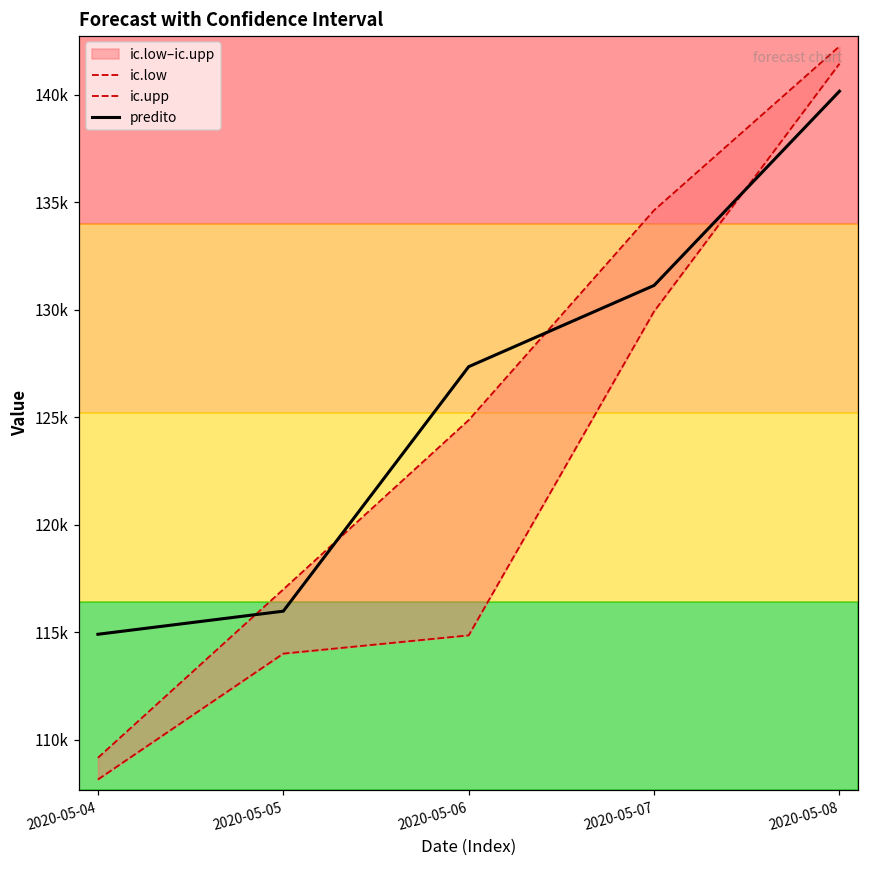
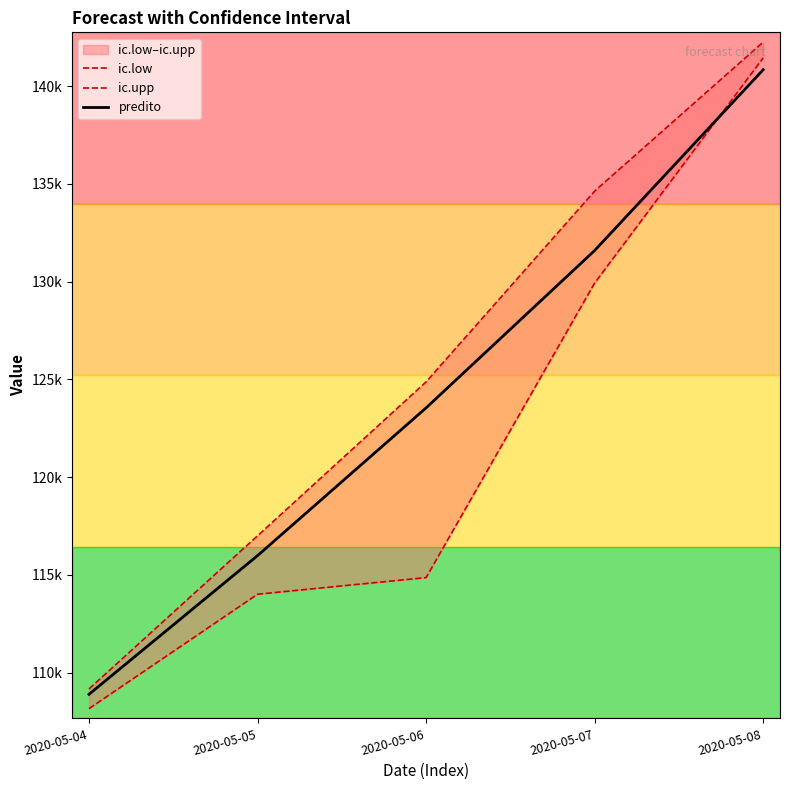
  {
    "ic.low": {
      "2020-05-04": 108200,
      "2020-05-05": 114000,
      "2020-05-06": 114900,
      "2020-05-07": 129900,
      "2020-05-08": 141400
    },
    "ic.low–ic.upp": {
      "2020-05-04": 109200,
      "2020-05-05": 117000,
      "2020-05-06": 124900,
      "2020-05-07": 134600,
      "2020-05-08": 142200
    },
    "predito": {
-     "2020-05-04": 114900,
+     "2020-05-04": 108900,
      "2020-05-05": 116000,
-     "2020-05-06": 127400,
-     "2020-05-07": 131100,
-     "2020-05-08": 140200
+     "2020-05-06": 123500,
+     "2020-05-07": 131600,
+     "2020-05-08": 140800
    }
  }
